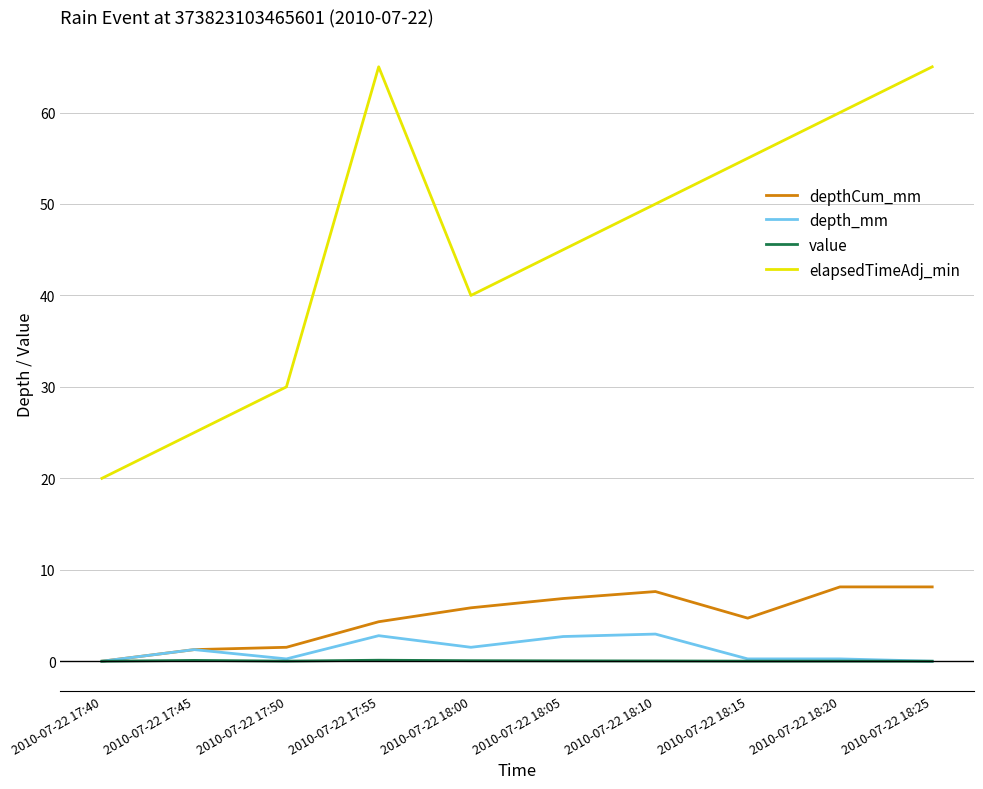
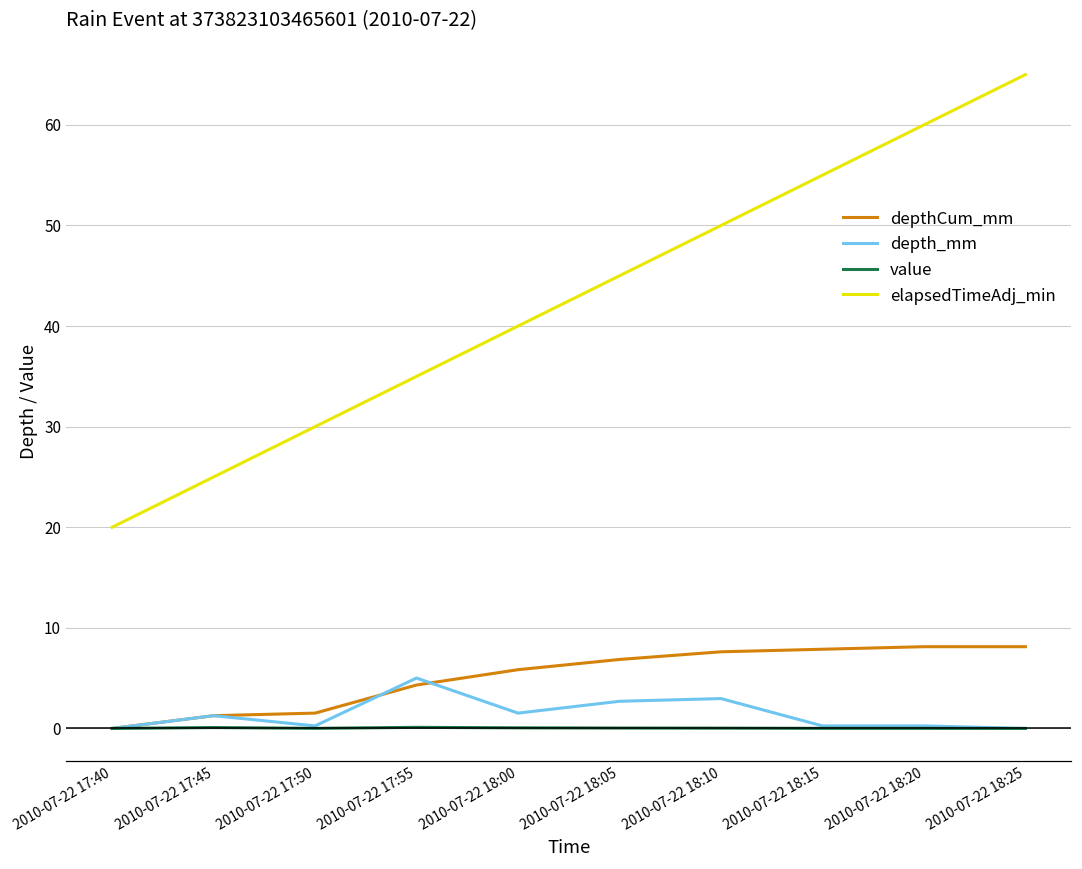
  {
    "depthCum_mm": {
      "2010-07-22 17:50": 2,
      "2010-07-22 17:55": 4,
      "2010-07-22 18:00": 6,
      "2010-07-22 18:05": 7,
      "2010-07-22 18:10": 8,
-     "2010-07-22 18:15": 5,
+     "2010-07-22 18:15": 8,
      "2010-07-22 18:20": 8,
      "2010-07-22 18:25": 8
    },
    "depth_mm": {
-     "2010-07-22 17:55": 3,
+     "2010-07-22 17:55": 5,
      "2010-07-22 18:00": 2,
      "2010-07-22 18:05": 3,
      "2010-07-22 18:10": 3
    },
    "value": {
      "2010-07-22 17:45": 0,
      "2010-07-22 17:55": 0,
      "2010-07-22 18:00": 0,
      "2010-07-22 18:05": 0,
      "2010-07-22 18:10": 0
    },
    "elapsedTimeAdj_min": {
      "2010-07-22 17:40": 20,
      "2010-07-22 17:45": 25,
      "2010-07-22 17:50": 30,
-     "2010-07-22 17:55": 65,
+     "2010-07-22 17:55": 35,
      "2010-07-22 18:00": 40,
      "2010-07-22 18:05": 45,
      "2010-07-22 18:10": 50,
      "2010-07-22 18:15": 55,
      "2010-07-22 18:20": 60,
      "2010-07-22 18:25": 65
    }
  }
